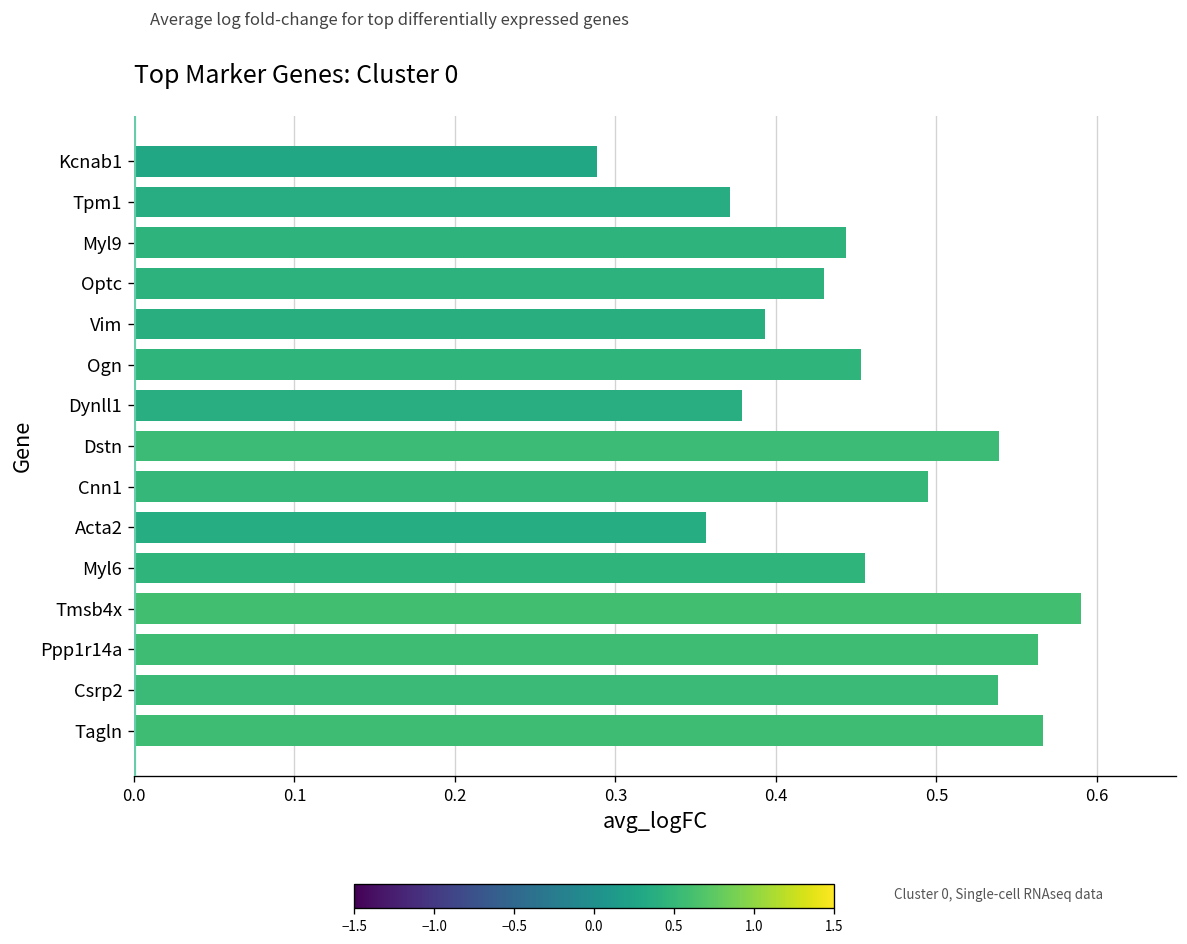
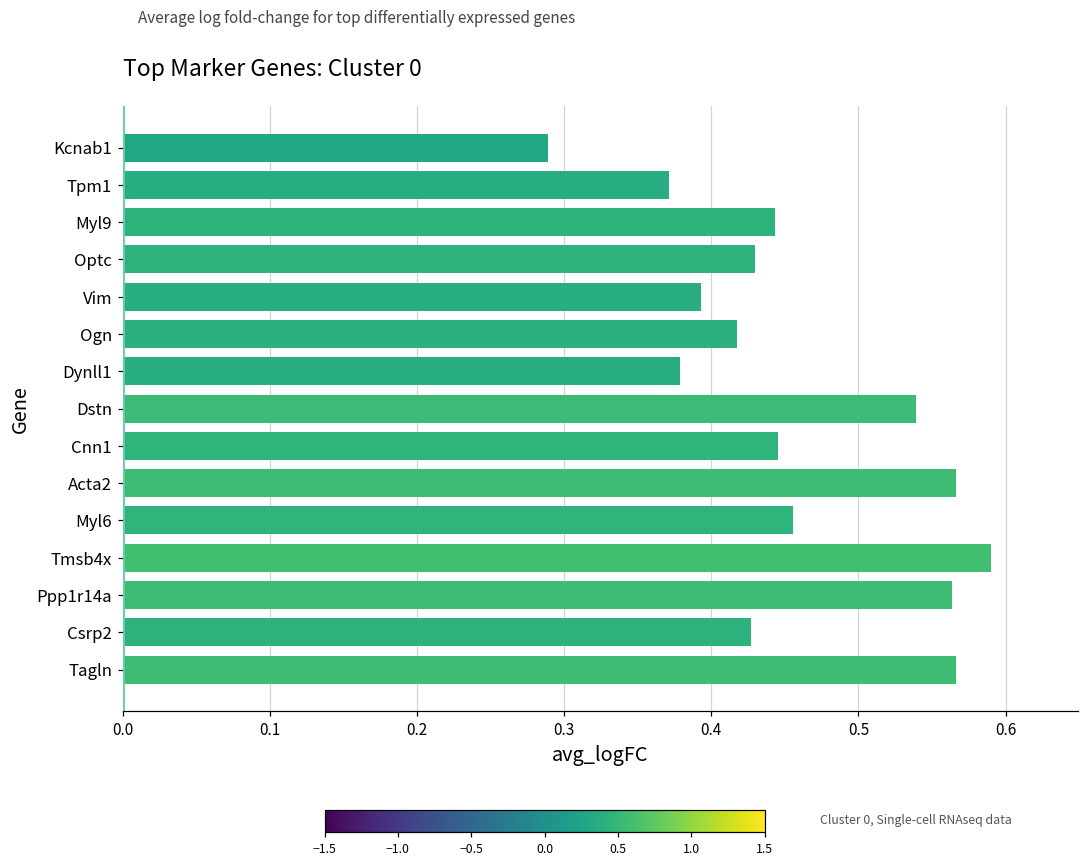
  {
    "Kcnab1": 0.289,
    "Tpm1": 0.371,
    "Myl9": 0.444,
    "Optc": 0.430,
    "Vim": 0.393,
-   "Ogn": 0.453,
+   "Ogn": 0.417,
    "Dynll1": 0.379,
    "Dstn": 0.539,
-   "Cnn1": 0.494,
-   "Acta2": 0.356,
+   "Cnn1": 0.445,
+   "Acta2": 0.566,
    "Myl6": 0.456,
    "Tmsb4x": 0.590,
    "Ppp1r14a": 0.563,
-   "Csrp2": 0.538,
+   "Csrp2": 0.427,
    "Tagln": 0.566
  }
